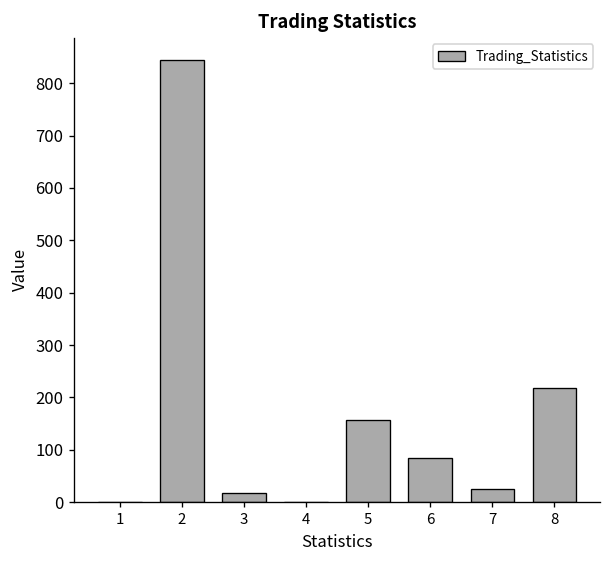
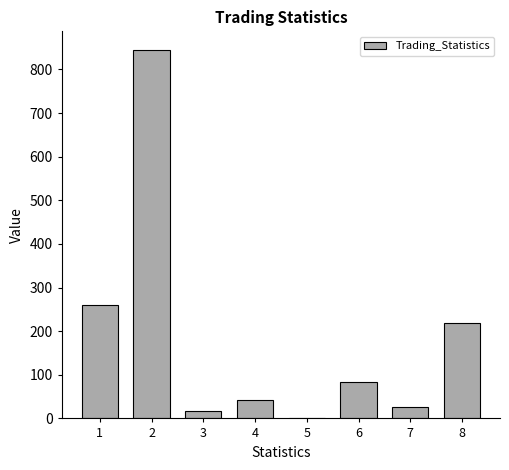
  {
-   "1": 0,
+   "1": 260,
    "2": 850,
    "3": 20,
-   "4": 0,
-   "5": 160,
+   "4": 40,
+   "5": 0,
    "6": 80,
    "7": 30,
    "8": 220
  }
